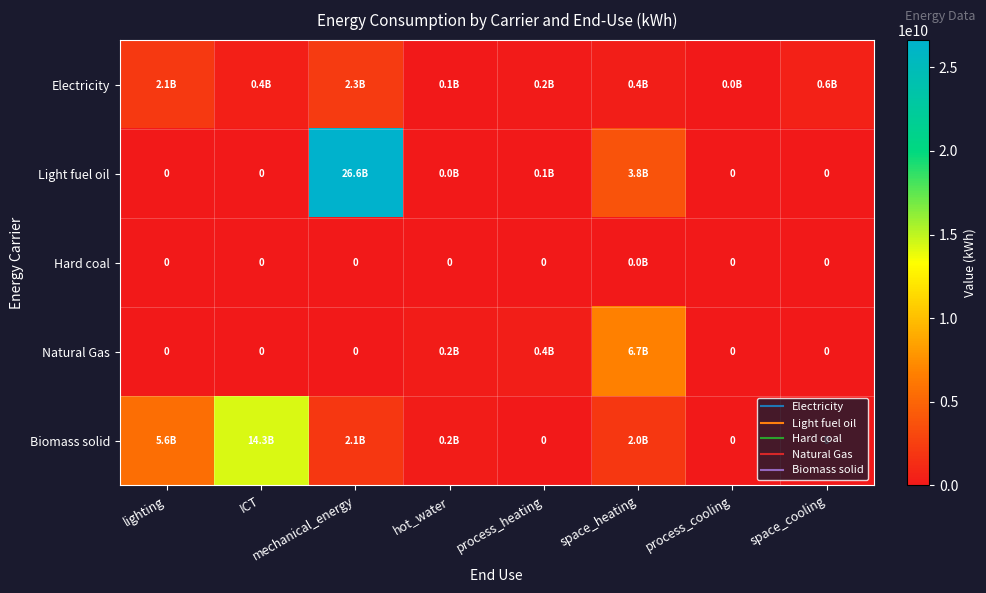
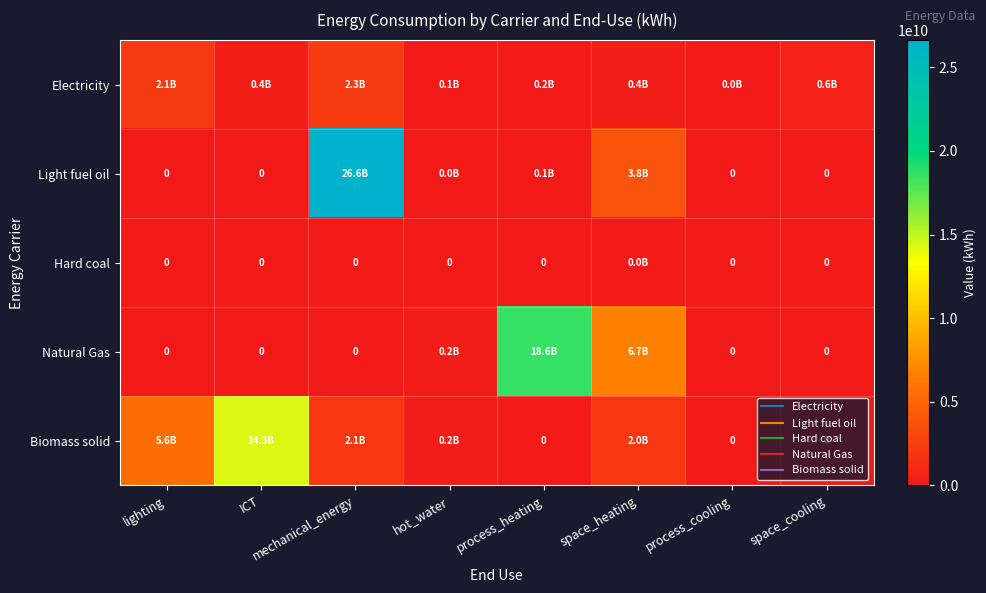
  {
    "Electricity": {
      "lighting": "2.1B",
      "ICT": "0.4B",
      "mechanical_energy": "2.3B",
      "hot_water": "0.1B",
      "process_heating": "0.2B",
      "space_heating": "0.4B",
      "process_cooling": "0.0B",
      "space_cooling": "0.6B"
    },
    "Light fuel oil": {
      "lighting": "0",
      "ICT": "0",
      "mechanical_energy": "26.6B",
      "hot_water": "0.0B",
      "process_heating": "0.1B",
      "space_heating": "3.8B",
      "process_cooling": "0",
      "space_cooling": "0"
    },
    "Hard coal": {
      "lighting": "0",
      "ICT": "0",
      "mechanical_energy": "0",
      "hot_water": "0",
      "process_heating": "0",
      "space_heating": "0.0B",
      "process_cooling": "0",
      "space_cooling": "0"
    },
    "Natural Gas": {
      "lighting": "0",
      "ICT": "0",
      "mechanical_energy": "0",
      "hot_water": "0.2B",
-     "process_heating": "0.4B",
+     "process_heating": "18.6B",
      "space_heating": "6.7B",
      "process_cooling": "0",
      "space_cooling": "0"
    },
    "Biomass solid": {
      "lighting": "5.6B",
      "ICT": "14.3B",
      "mechanical_energy": "2.1B",
      "hot_water": "0.2B",
      "process_heating": "0",
      "space_heating": "2.0B",
      "process_cooling": "0"
    }
  }
